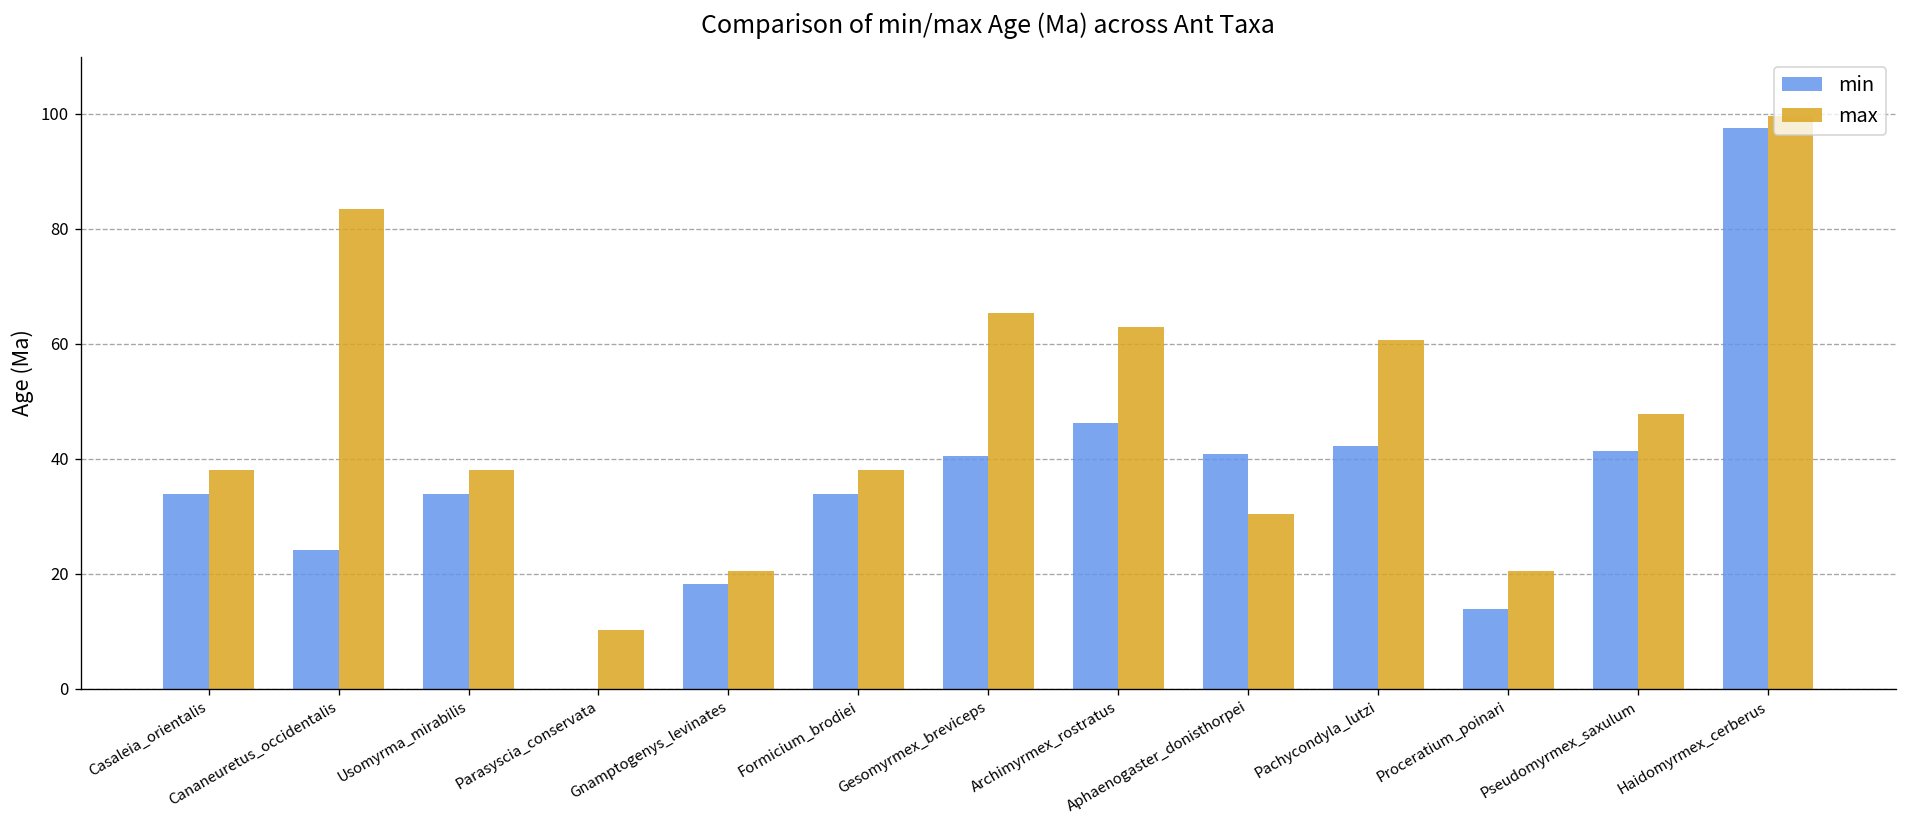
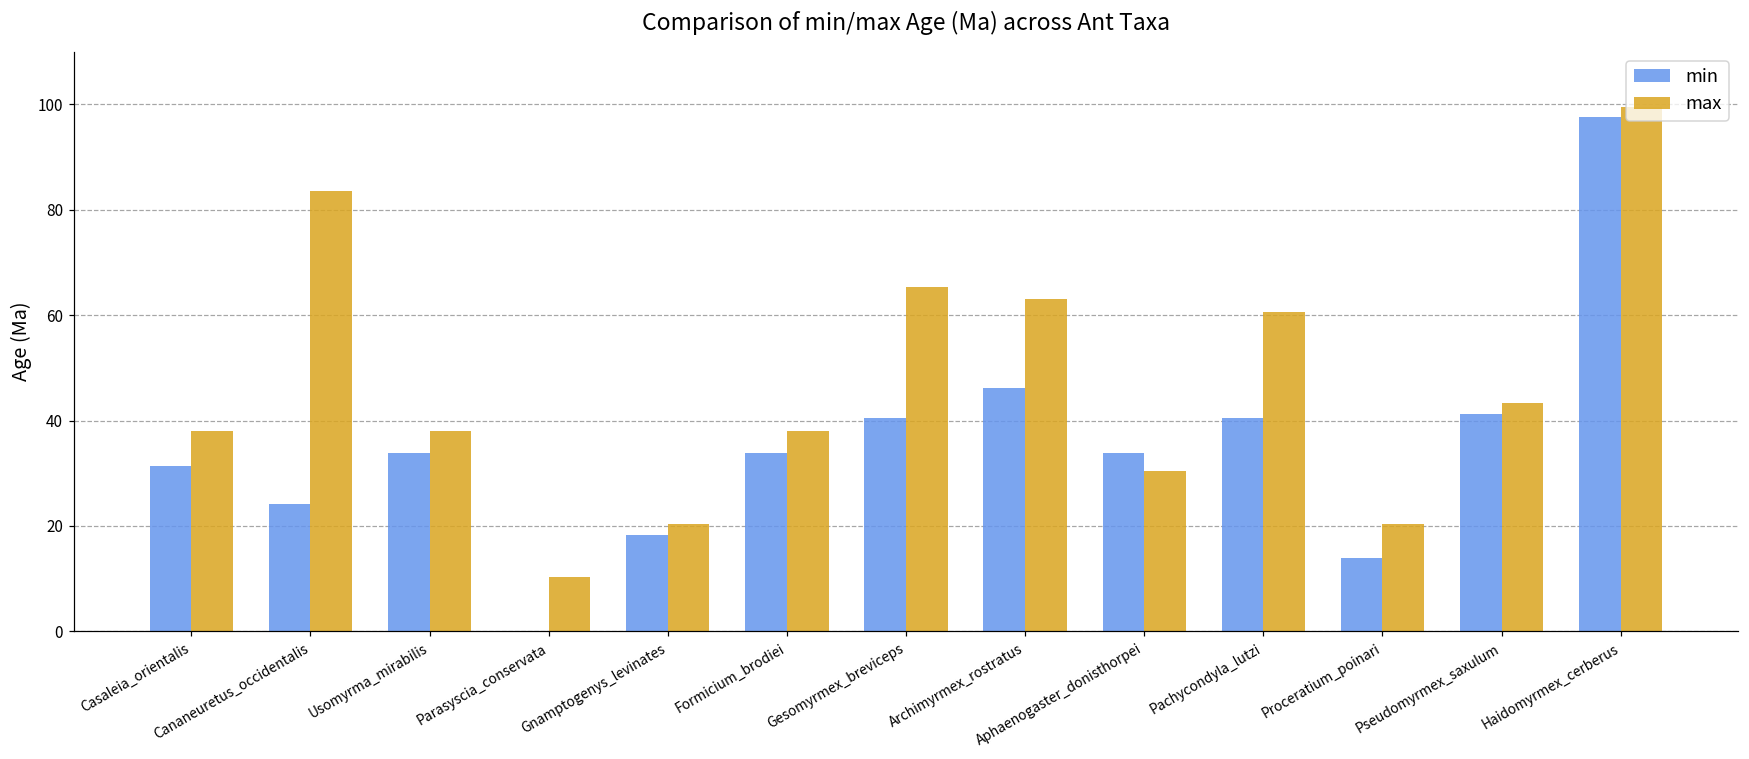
  {
    "min": {
-     "Casaleia_orientalis": 34,
+     "Casaleia_orientalis": 31,
      "Cananeuretus_occidentalis": 24,
      "Usomyrma_mirabilis": 34,
      "Parasyscia_conservata": 0,
      "Gnamptogenys_levinates": 18,
      "Formicium_brodiei": 34,
      "Gesomyrmex_breviceps": 40,
      "Archimyrmex_rostratus": 46,
-     "Aphaenogaster_donisthorpei": 41,
-     "Pachycondyla_lutzi": 42,
+     "Aphaenogaster_donisthorpei": 34,
+     "Pachycondyla_lutzi": 40,
      "Proceratium_poinari": 14,
      "Pseudomyrmex_saxulum": 41,
      "Haidomyrmex_cerberus": 98
    },
    "max": {
      "Casaleia_orientalis": 38,
      "Cananeuretus_occidentalis": 84,
      "Usomyrma_mirabilis": 38,
      "Parasyscia_conservata": 10,
      "Gnamptogenys_levinates": 20,
      "Formicium_brodiei": 38,
      "Gesomyrmex_breviceps": 65,
      "Archimyrmex_rostratus": 63,
      "Aphaenogaster_donisthorpei": 30,
      "Pachycondyla_lutzi": 61,
      "Proceratium_poinari": 20,
-     "Pseudomyrmex_saxulum": 48
+     "Pseudomyrmex_saxulum": 43
    }
  }
